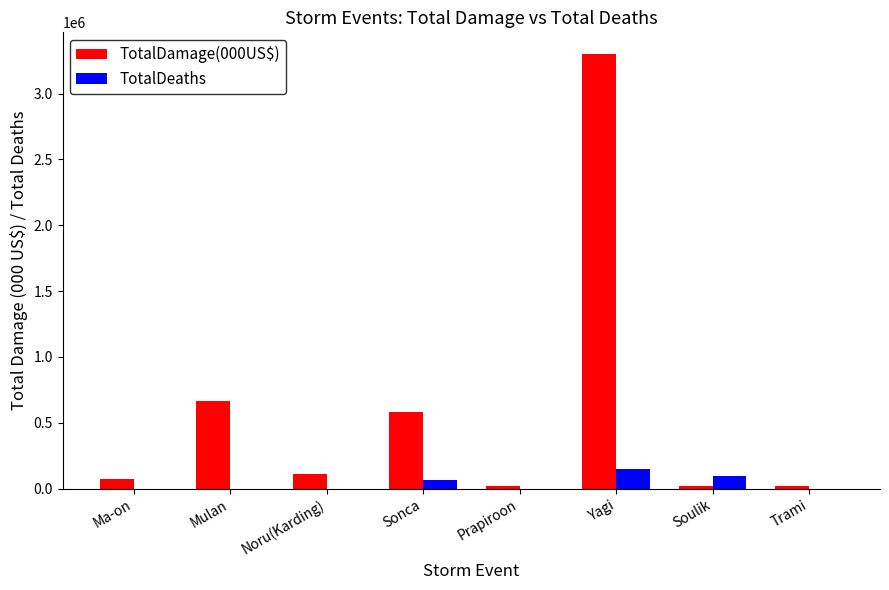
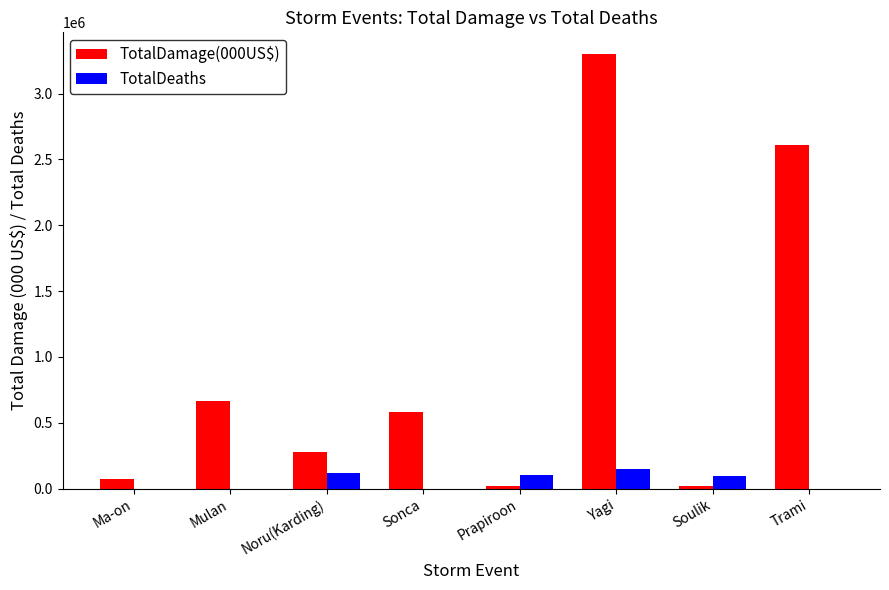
  {
    "TotalDamage(000US$)": {
      "Ma-on": 70000,
      "Mulan": 670000,
-     "Noru(Karding)": 110000,
+     "Noru(Karding)": 280000,
      "Sonca": 580000,
      "Yagi": 3300000,
      "Soulik": 20000,
-     "Trami": 20000
+     "Trami": 2610000
    },
    "TotalDeaths": {
-     "Noru(Karding)": 0,
-     "Sonca": 70000,
-     "Prapiroon": 0,
+     "Noru(Karding)": 120000,
+     "Sonca": 0,
+     "Prapiroon": 110000,
      "Yagi": 150000,
      "Soulik": 100000
    }
  }
